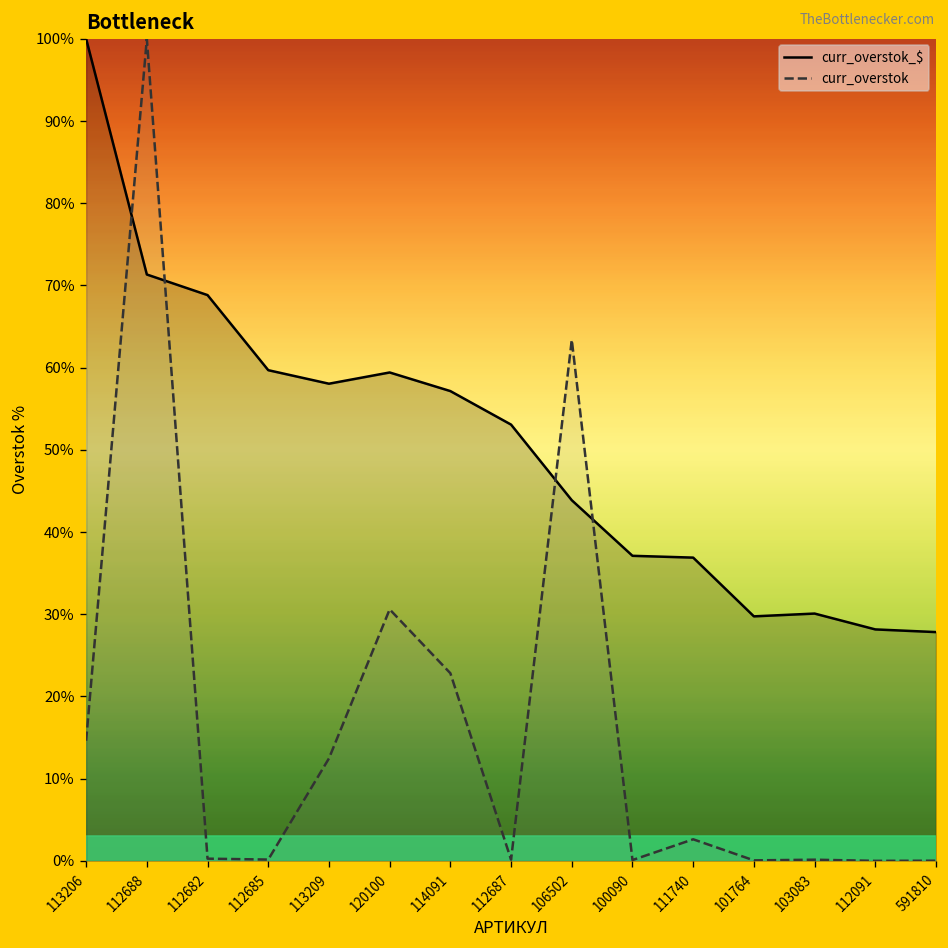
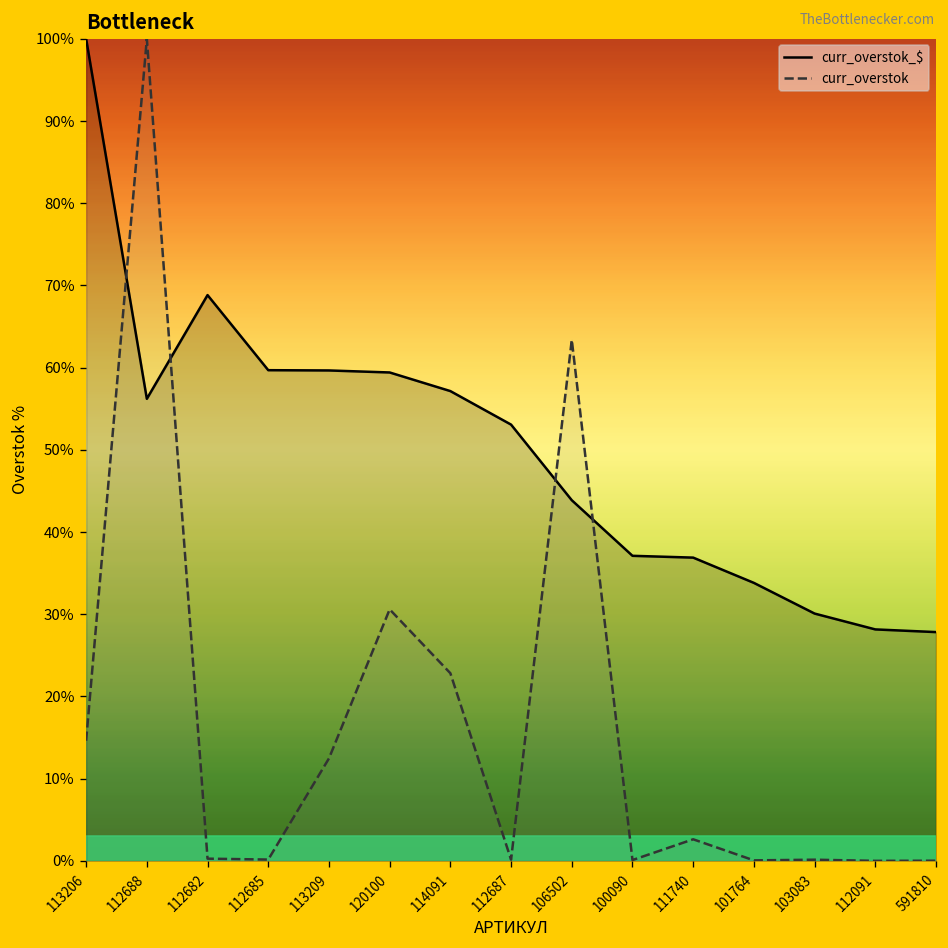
  {
    "curr_overstok_$": {
      "113206": "100%",
-     "112688": "71%",
+     "112688": "56%",
      "112682": "69%",
      "112685": "60%",
-     "113209": "58%",
+     "113209": "60%",
      "120100": "59%",
      "114091": "57%",
      "112687": "53%",
      "106502": "44%",
      "100090": "37%",
      "111740": "37%",
-     "101764": "30%",
+     "101764": "34%",
      "103083": "30%",
      "112091": "28%",
      "591810": "28%"
    },
    "curr_overstok": {
      "113206": "15%",
      "112688": "100%",
      "113209": "12%",
      "120100": "31%",
      "114091": "23%",
      "106502": "63%"
    }
  }
